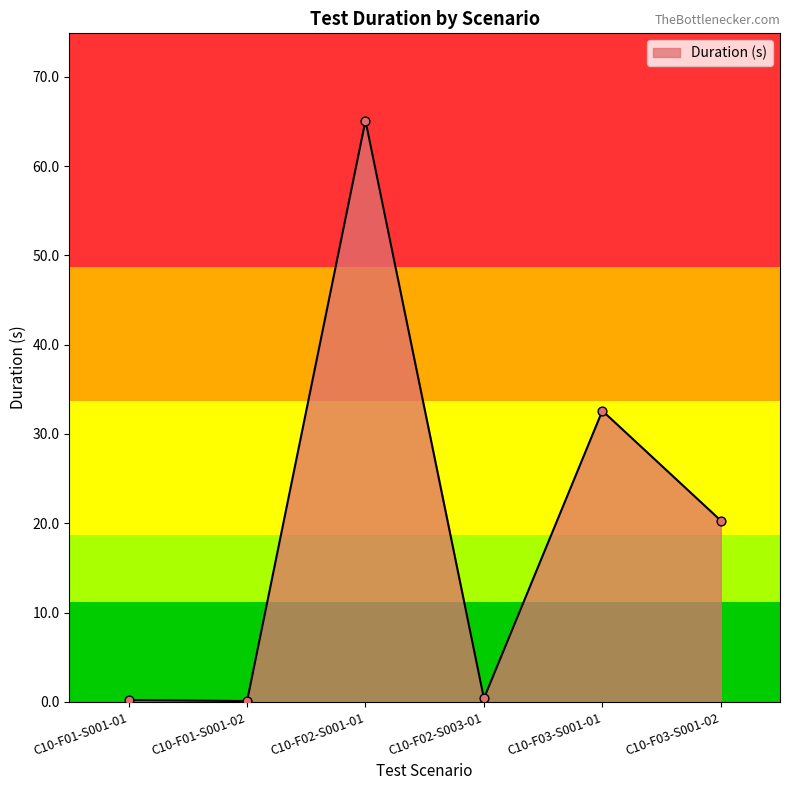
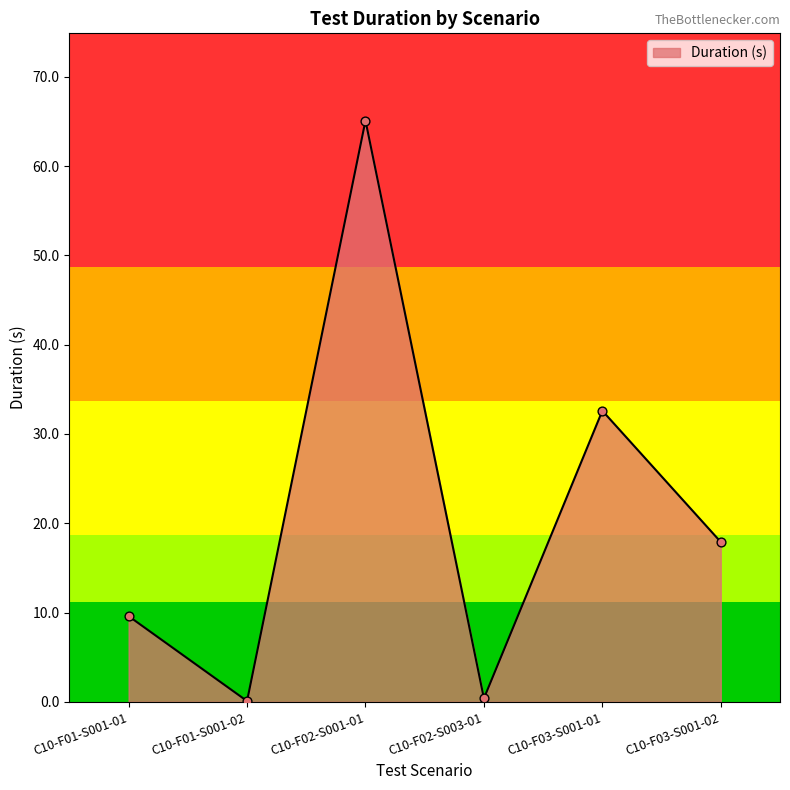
  {
    "Duration (s)": {
-     "C10-F01-S001-01": 0,
+     "C10-F01-S001-01": 10,
      "C10-F01-S001-02": 0,
      "C10-F02-S001-01": 65,
      "C10-F02-S003-01": 0,
      "C10-F03-S001-01": 33,
-     "C10-F03-S001-02": 20
+     "C10-F03-S001-02": 18
    }
  }
